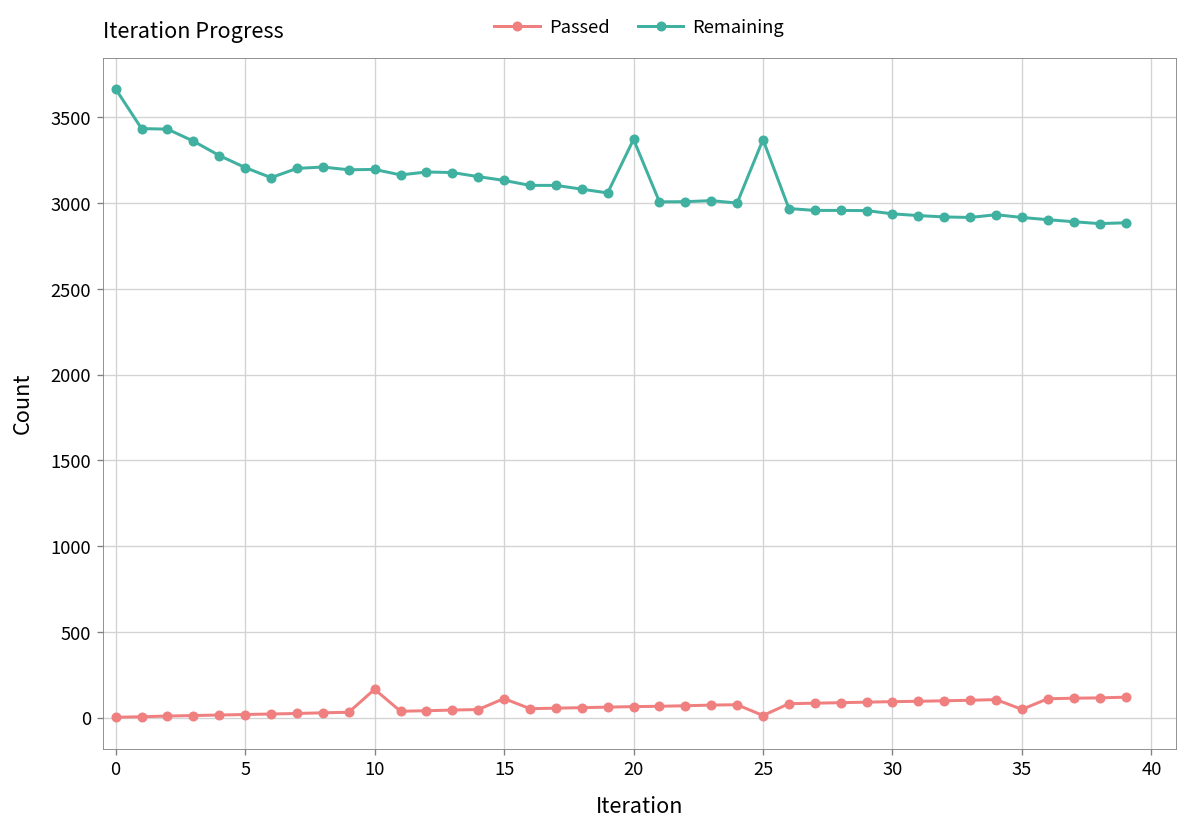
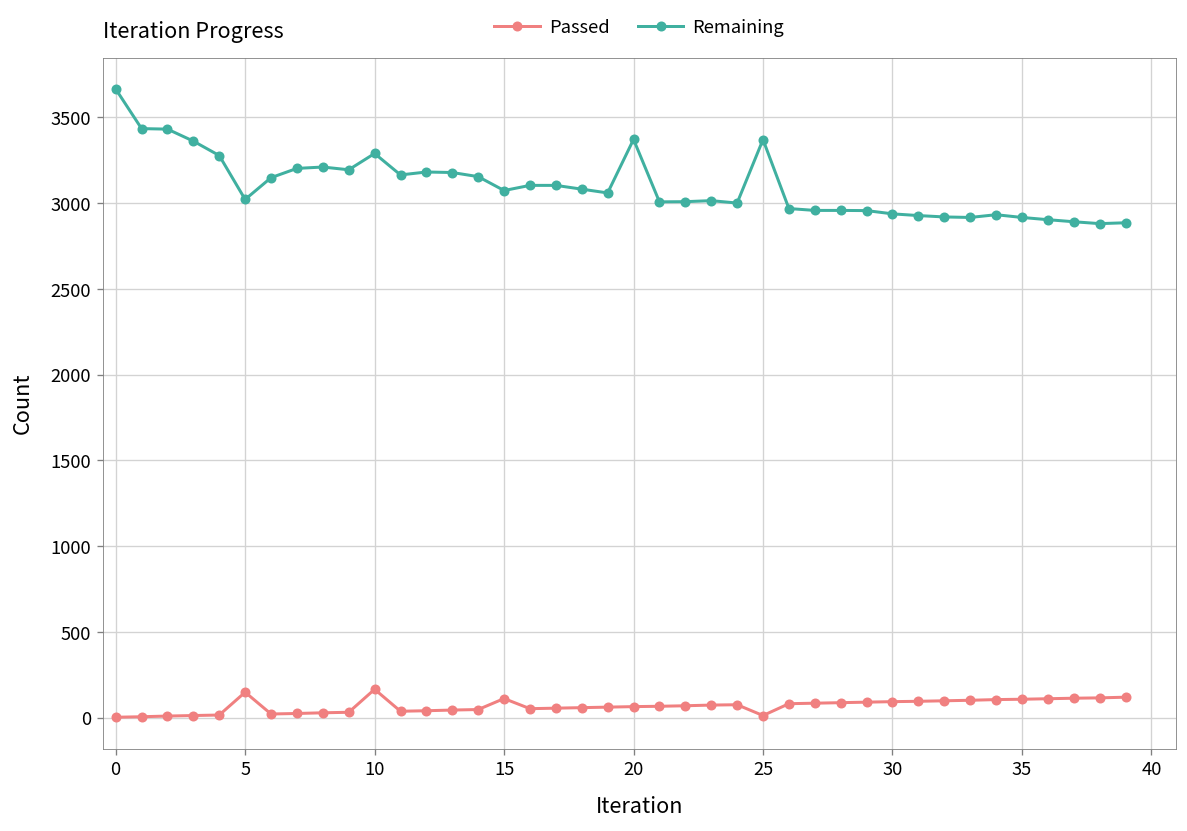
  {
    "Passed": {
      "0": 0,
-     "5": 20,
+     "5": 150,
      "10": 170,
      "15": 110,
      "20": 70,
      "25": 10,
      "30": 90,
-     "35": 50
+     "35": 110
    },
    "Remaining": {
      "0": 3670,
-     "5": 3210,
-     "10": 3200,
-     "15": 3130,
+     "5": 3020,
+     "10": 3290,
+     "15": 3070,
      "20": 3370,
      "25": 3370,
      "30": 2940,
      "35": 2920
    }
  }
